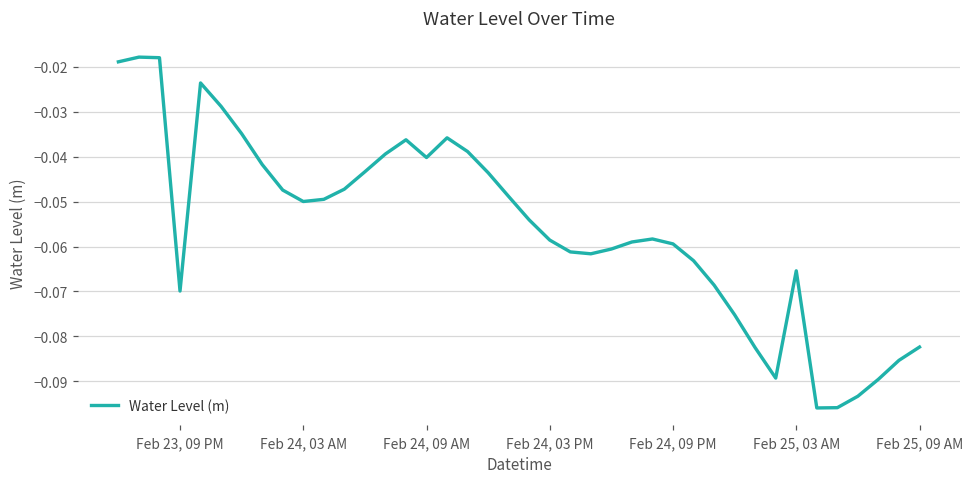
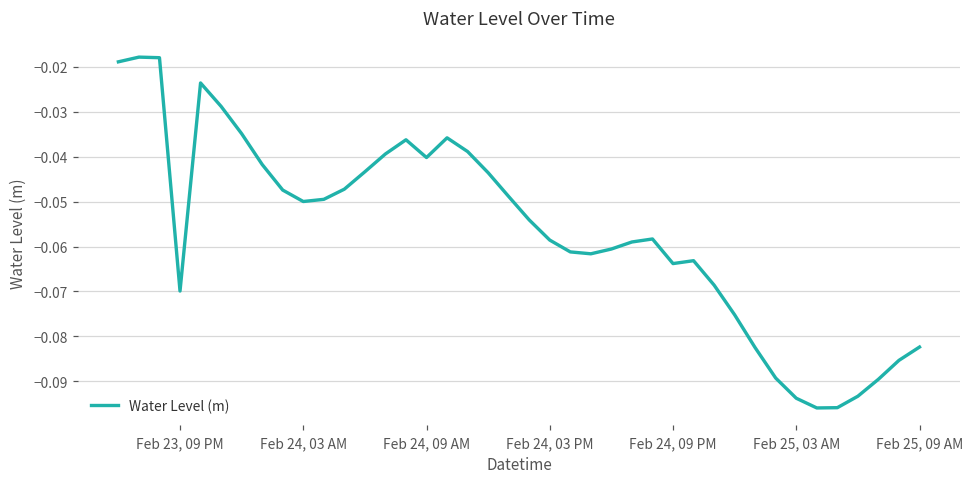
  {
    "Feb 23, 09 PM": -0.070,
    "Feb 24, 03 AM": -0.050,
    "Feb 24, 09 AM": -0.040,
    "Feb 24, 03 PM": -0.059,
-   "Feb 24, 09 PM": -0.059,
-   "Feb 25, 03 AM": -0.065,
+   "Feb 24, 09 PM": -0.064,
+   "Feb 25, 03 AM": -0.094,
    "Feb 25, 09 AM": -0.082
  }
